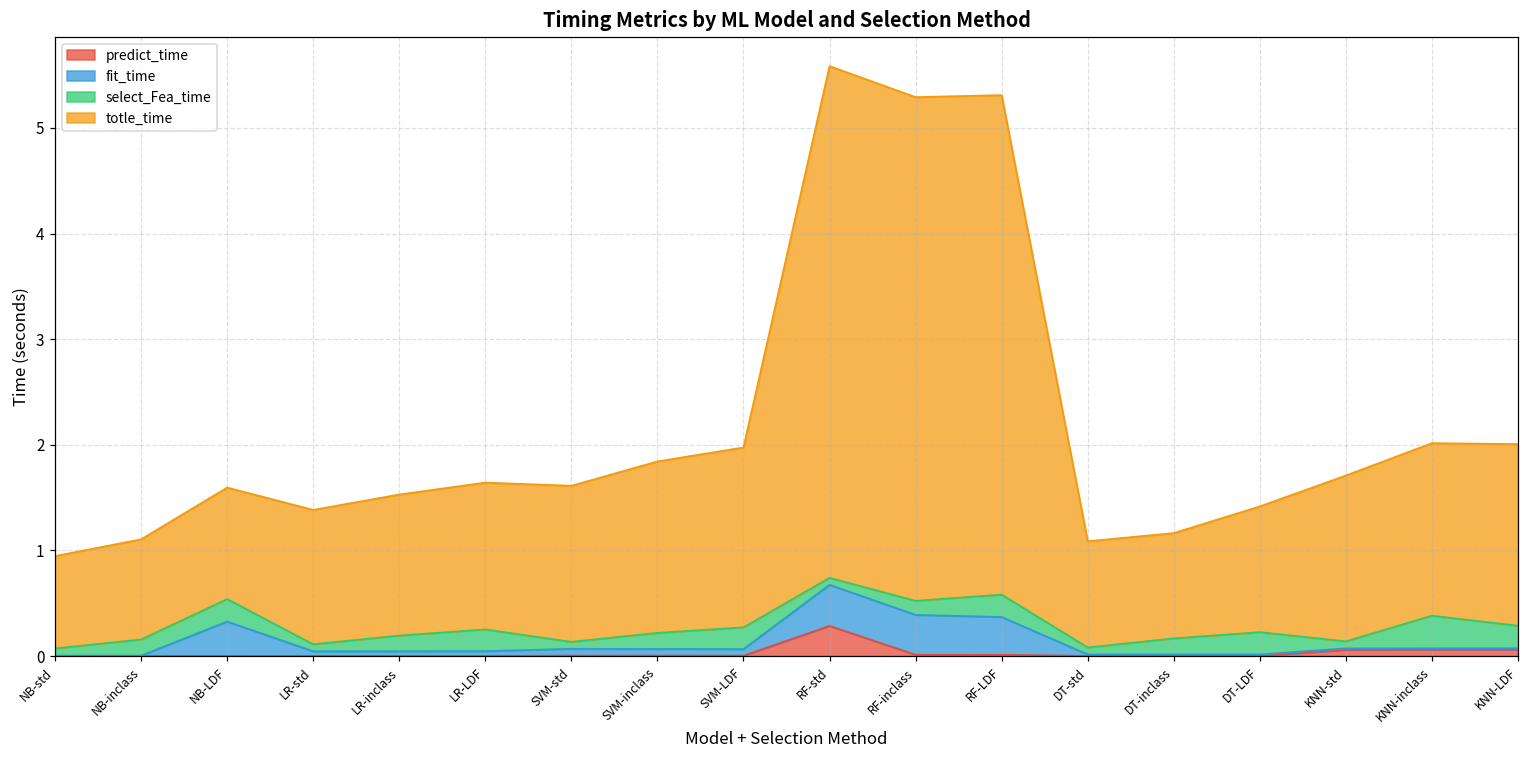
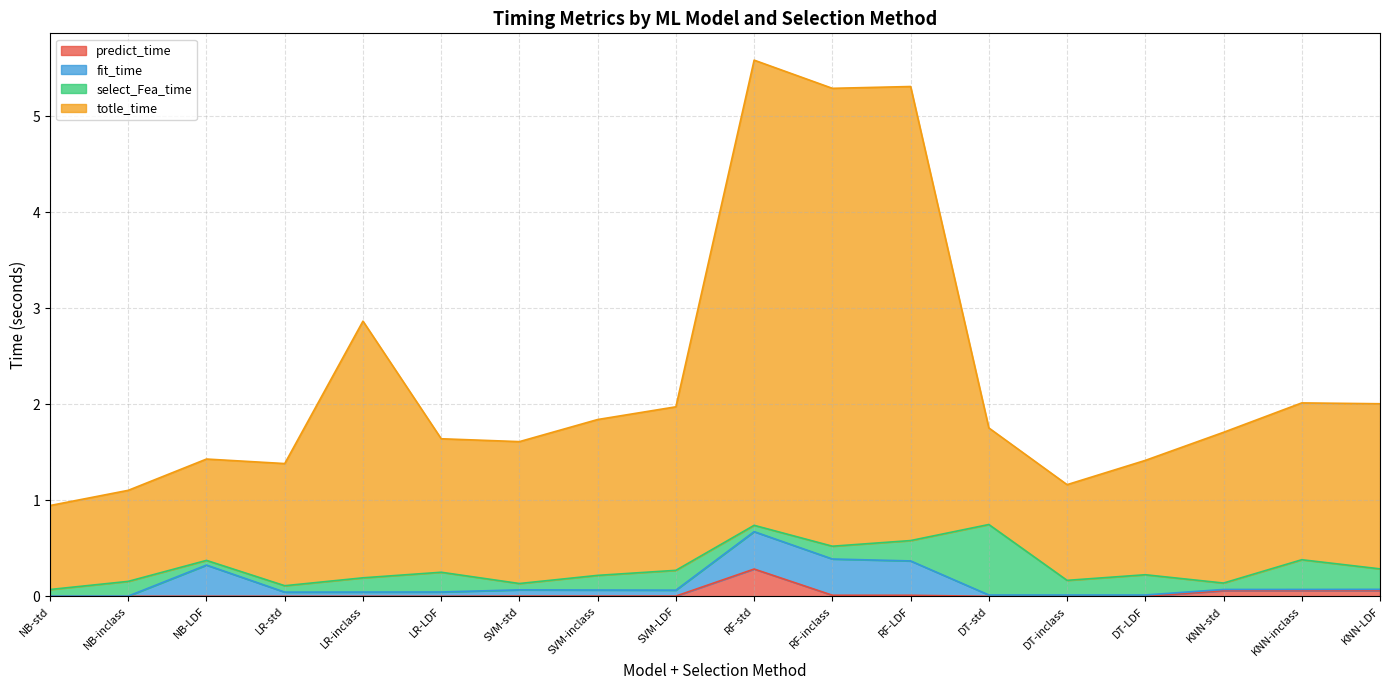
  {
    "predict_time": {
      "NB-LDF": 0.0,
      "LR-std": 0.0,
      "LR-inclass": 0.0,
      "LR-LDF": 0.0,
      "SVM-std": 0.0,
      "SVM-inclass": 0.0,
      "SVM-LDF": 0.0,
      "RF-std": 0.3,
      "RF-inclass": 0.0,
      "RF-LDF": 0.0
    },
    "fit_time": {
      "NB-LDF": 0.3,
      "LR-std": 0.0,
      "LR-inclass": 0.0,
      "LR-LDF": 0.0,
      "SVM-std": 0.1,
      "SVM-inclass": 0.1,
      "SVM-LDF": 0.1,
      "RF-std": 0.4,
      "RF-inclass": 0.4,
      "RF-LDF": 0.4
    },
    "select_Fea_time": {
      "NB-std": 0.1,
      "NB-inclass": 0.2,
-     "NB-LDF": 0.2,
+     "NB-LDF": 0.0,
      "LR-std": 0.1,
      "LR-inclass": 0.1,
      "LR-LDF": 0.2,
      "SVM-std": 0.1,
      "SVM-inclass": 0.2,
      "SVM-LDF": 0.2,
      "RF-std": 0.1,
      "RF-inclass": 0.1,
      "RF-LDF": 0.2,
-     "DT-std": 0.1,
+     "DT-std": 0.7,
      "DT-inclass": 0.2,
      "DT-LDF": 0.2,
      "KNN-std": 0.1,
      "KNN-inclass": 0.3,
      "KNN-LDF": 0.2
    },
    "totle_time": {
      "NB-std": 0.9,
      "NB-inclass": 0.9,
      "NB-LDF": 1.1,
      "LR-std": 1.3,
-     "LR-inclass": 1.3,
+     "LR-inclass": 2.7,
      "LR-LDF": 1.4,
      "SVM-std": 1.5,
      "SVM-inclass": 1.6,
      "SVM-LDF": 1.7,
      "RF-std": 4.8,
      "RF-inclass": 4.8,
      "RF-LDF": 4.7,
      "DT-std": 1.0,
      "DT-inclass": 1.0,
      "DT-LDF": 1.2,
      "KNN-std": 1.6,
      "KNN-inclass": 1.6,
      "KNN-LDF": 1.7
    }
  }
